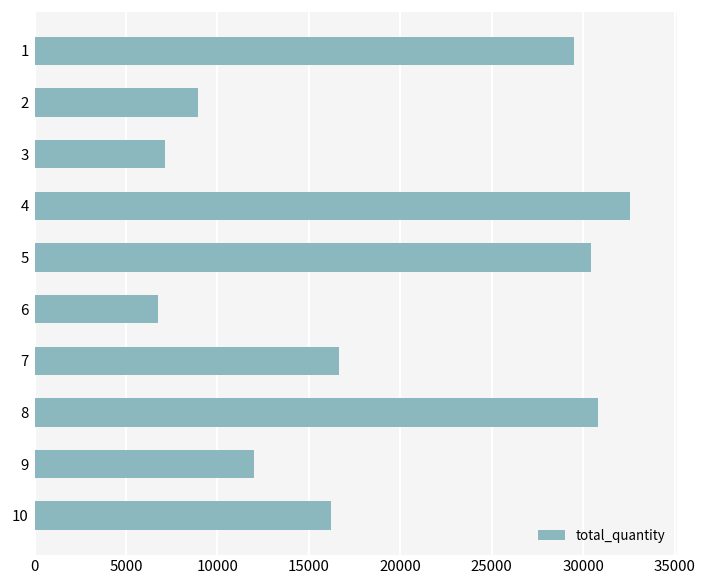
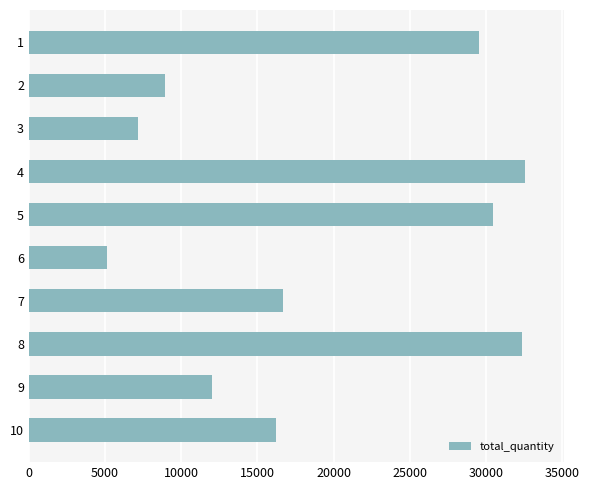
  {
    "1": 29500,
    "2": 8900,
    "3": 7200,
    "4": 32500,
    "5": 30400,
-   "6": 6700,
+   "6": 5100,
    "7": 16600,
-   "8": 30800,
+   "8": 32400,
    "9": 12000,
    "10": 16200
  }
